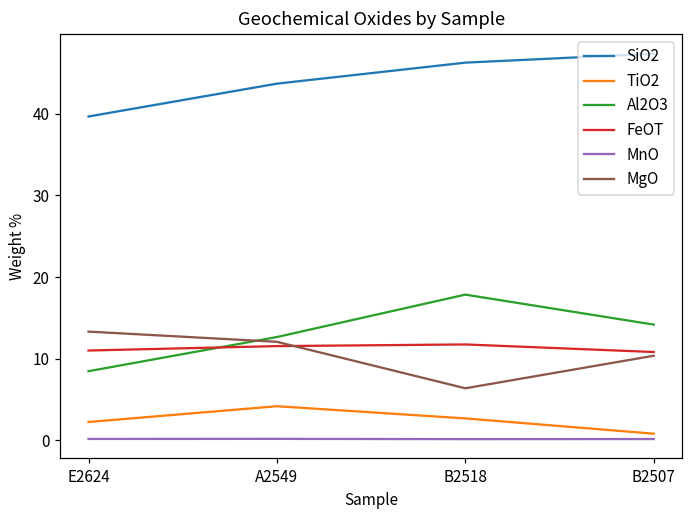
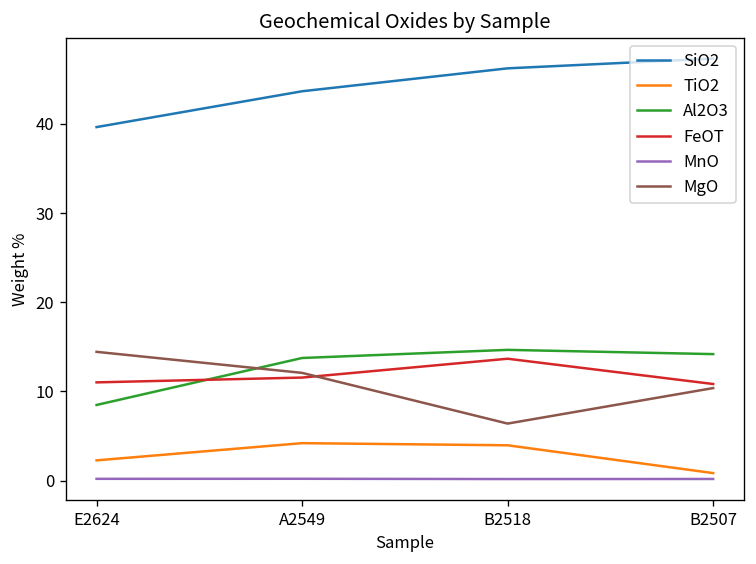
  {
    "SiO2": {
      "E2624": 40,
      "A2549": 44,
      "B2518": 46
    },
    "TiO2": {
      "E2624": 2,
      "A2549": 4,
-     "B2518": 3,
+     "B2518": 4,
      "B2507": 1
    },
    "Al2O3": {
      "E2624": 8,
-     "A2549": 13,
-     "B2518": 18,
+     "A2549": 14,
+     "B2518": 15,
      "B2507": 14
    },
    "FeOT": {
      "E2624": 11,
      "A2549": 12,
-     "B2518": 12,
+     "B2518": 14,
      "B2507": 11
    },
    "MnO": {
      "E2624": 0,
      "A2549": 0,
      "B2518": 0,
      "B2507": 0
    },
    "MgO": {
-     "E2624": 13,
+     "E2624": 14,
      "A2549": 12,
      "B2518": 6,
      "B2507": 10
    }
  }
